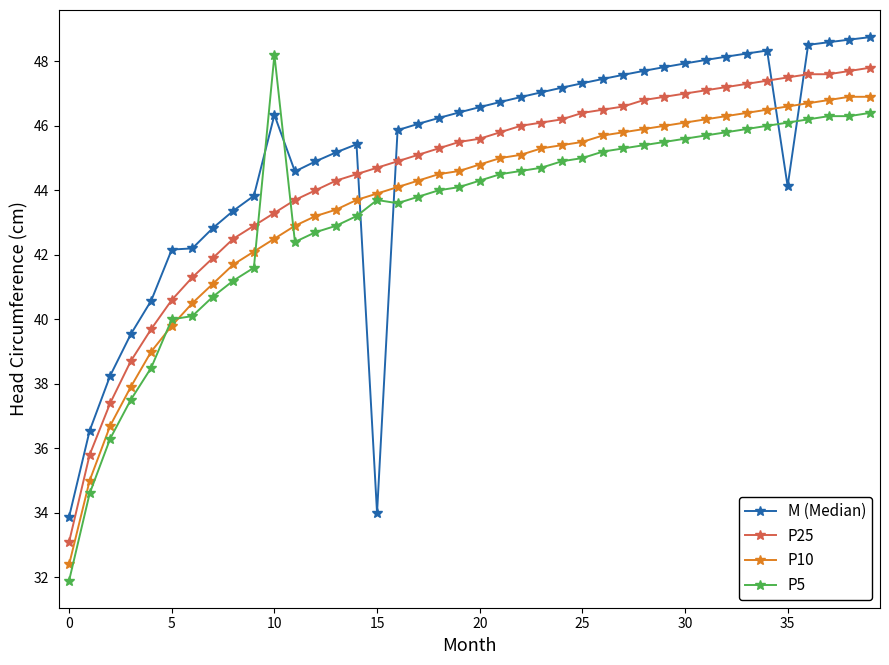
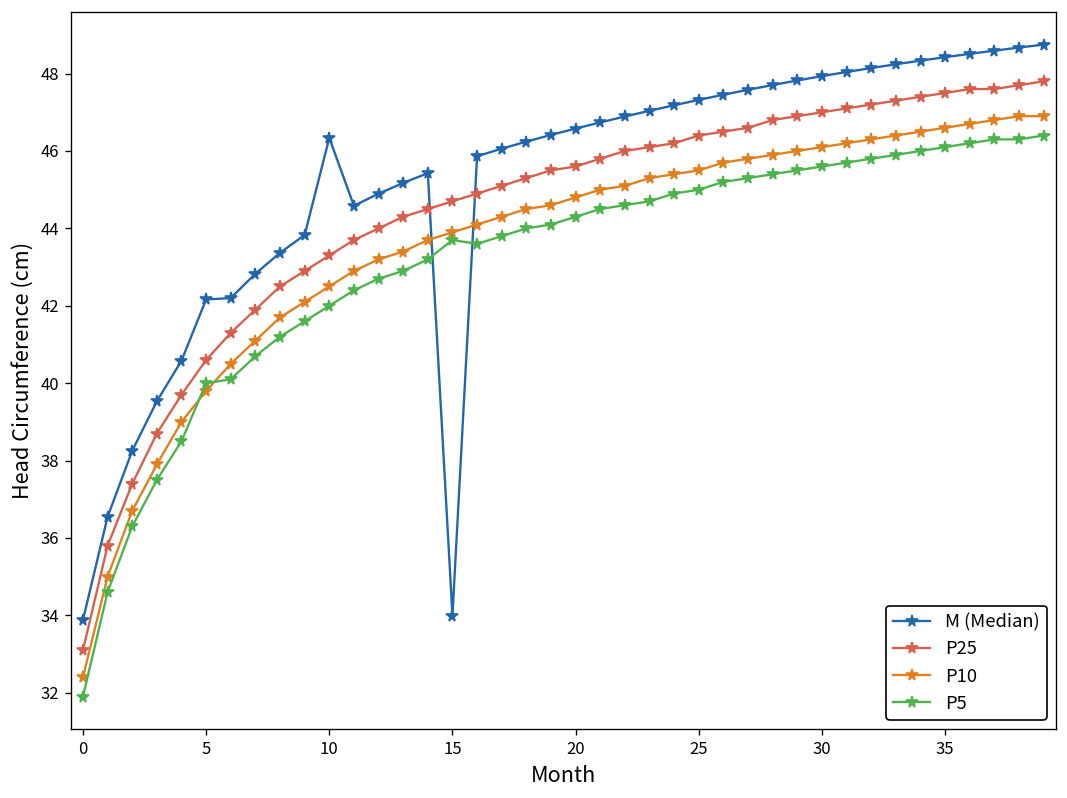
  {
    "M (Median)": {
      "0": 33.9,
      "5": 42.2,
      "10": 46.3,
      "15": 34.0,
      "20": 46.6,
      "25": 47.3,
      "30": 47.9,
-     "35": 44.1
+     "35": 48.4
    },
    "P5": {
      "0": 31.9,
      "5": 40.0,
-     "10": 48.2,
+     "10": 42.0,
      "15": 43.7,
      "20": 44.3,
      "25": 45.0,
      "30": 45.6,
      "35": 46.1
    }
  }
